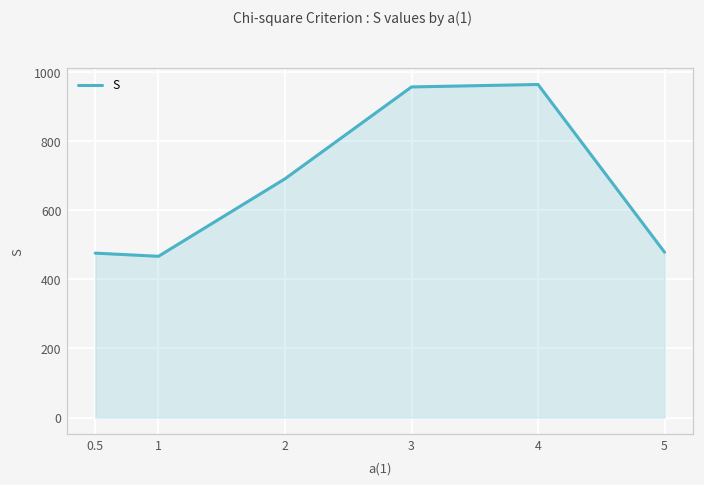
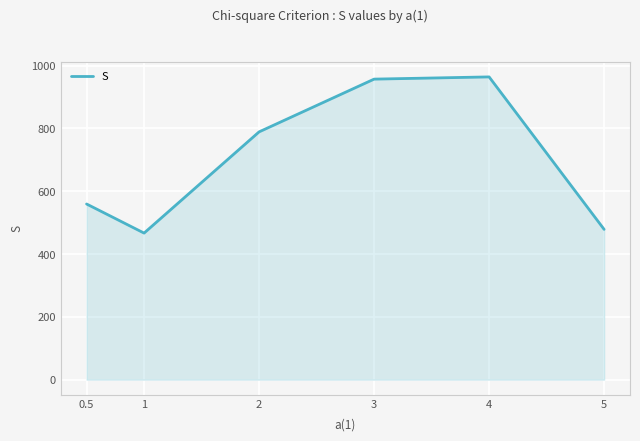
  {
-   "0.5": 480,
+   "0.5": 560,
    "1": 470,
-   "2": 690,
+   "2": 790,
    "3": 960,
    "4": 960,
    "5": 480
  }
